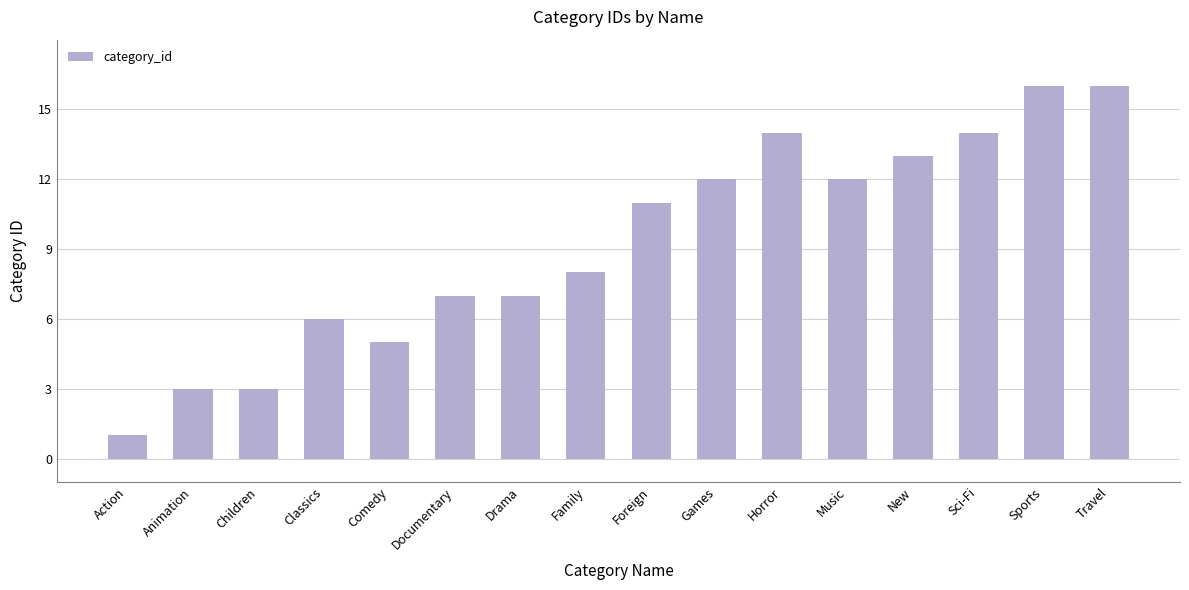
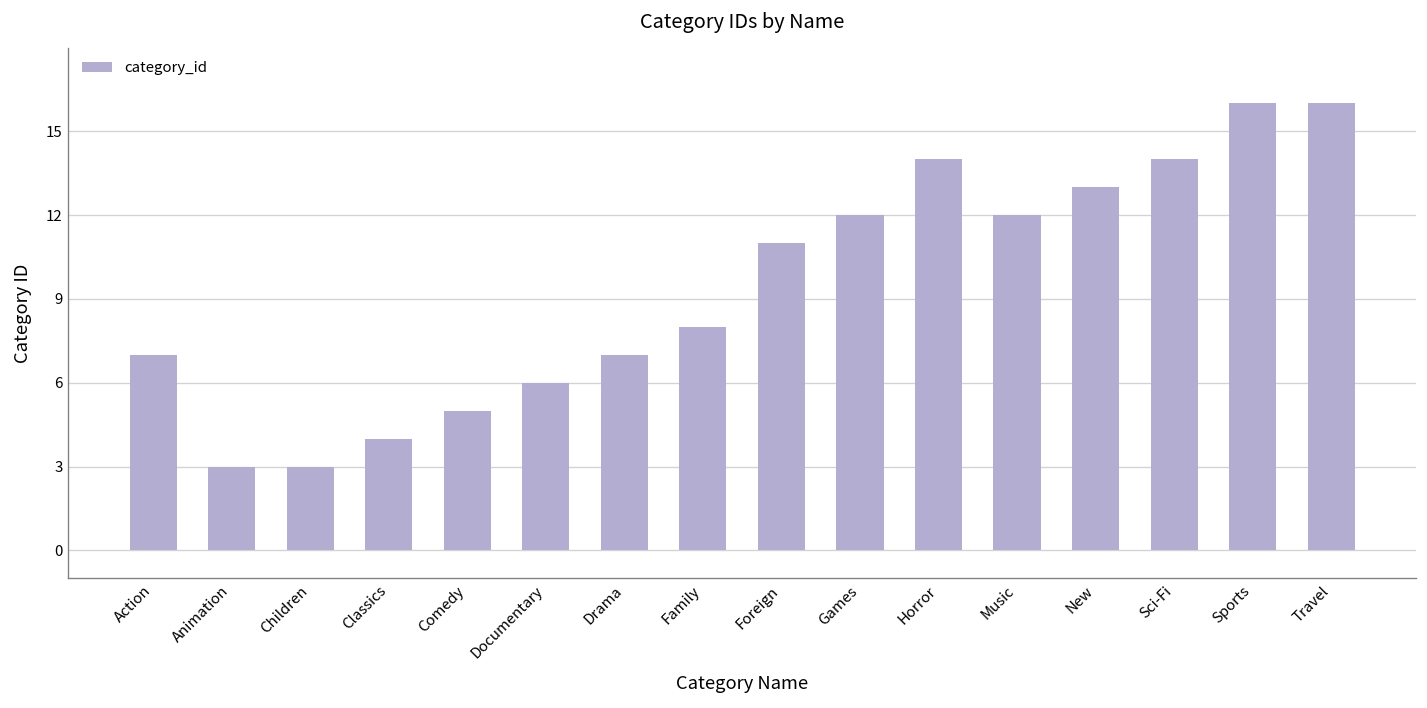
  {
-   "Action": 1,
+   "Action": 7,
    "Animation": 3,
    "Children": 3,
-   "Classics": 6,
+   "Classics": 4,
    "Comedy": 5,
-   "Documentary": 7,
+   "Documentary": 6,
    "Drama": 7,
    "Family": 8,
    "Foreign": 11,
    "Games": 12,
    "Horror": 14,
    "Music": 12,
    "New": 13,
    "Sci-Fi": 14,
    "Sports": 16,
    "Travel": 16
  }
